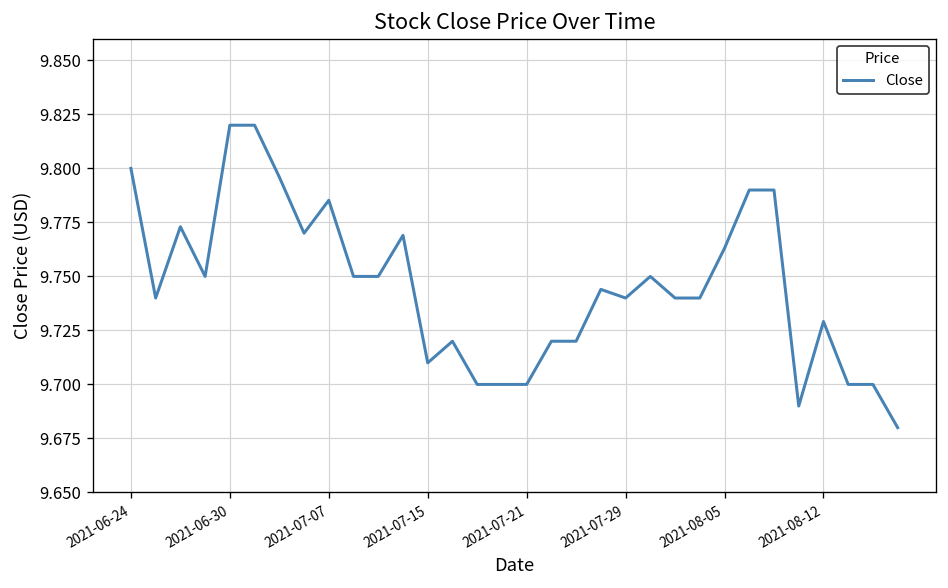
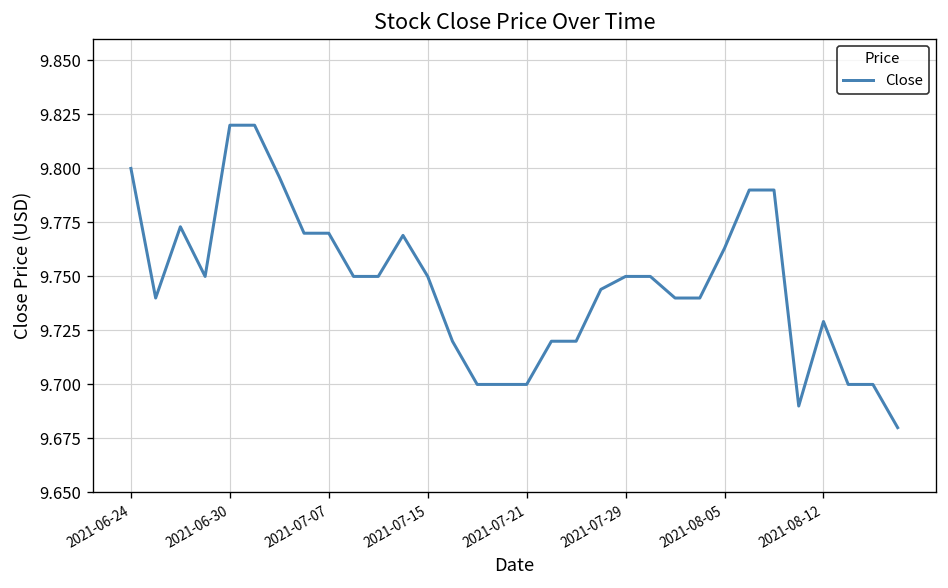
  {
    "2021-06-24": 9.800,
    "2021-06-30": 9.820,
-   "2021-07-07": 9.785,
-   "2021-07-15": 9.71,
+   "2021-07-07": 9.770,
+   "2021-07-15": 9.75,
    "2021-07-21": 9.700,
-   "2021-07-29": 9.74,
+   "2021-07-29": 9.75,
    "2021-08-05": 9.763,
    "2021-08-12": 9.729
  }
